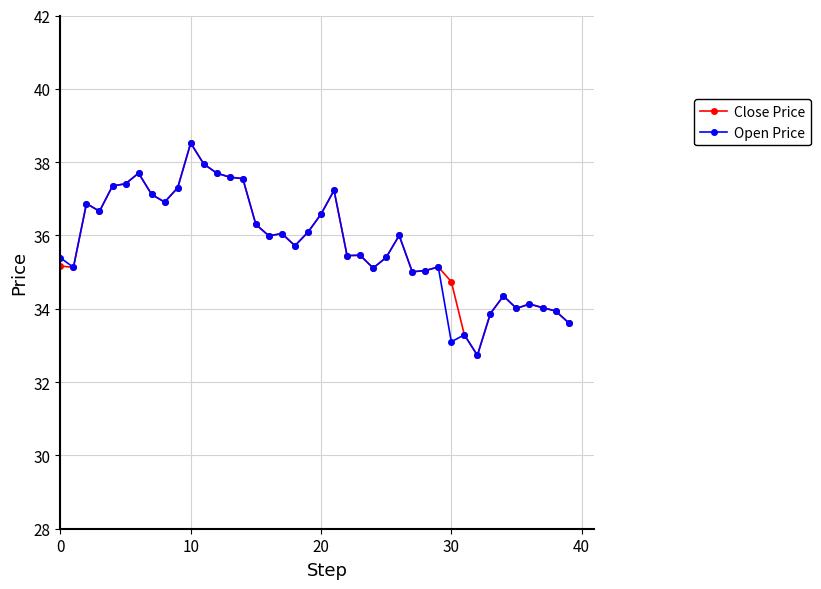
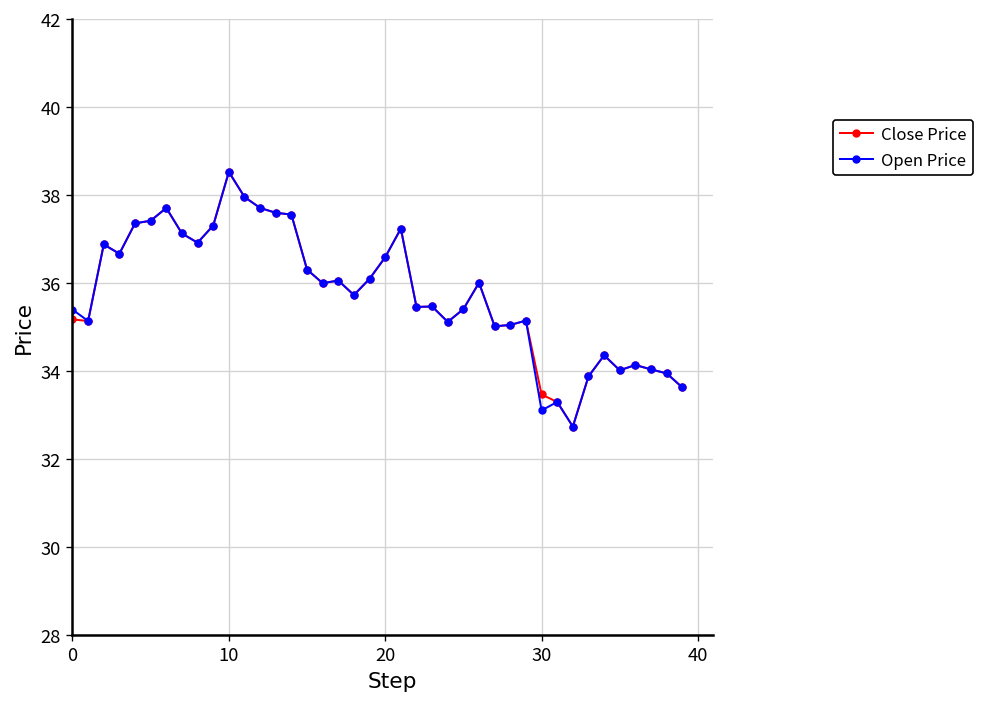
  {
    "Close Price": {
      "0": 35.2,
-     "30": 34.7
+     "30": 33.5
    },
    "Open Price": {
      "0": 35.4,
      "30": 33.1
    }
  }
